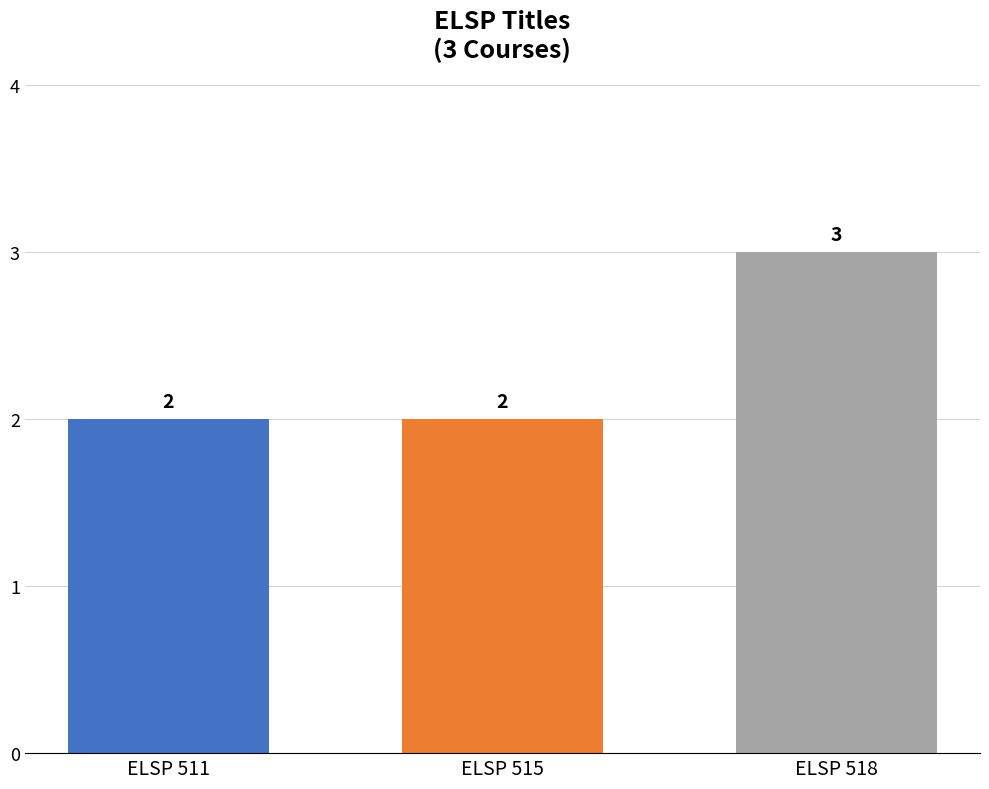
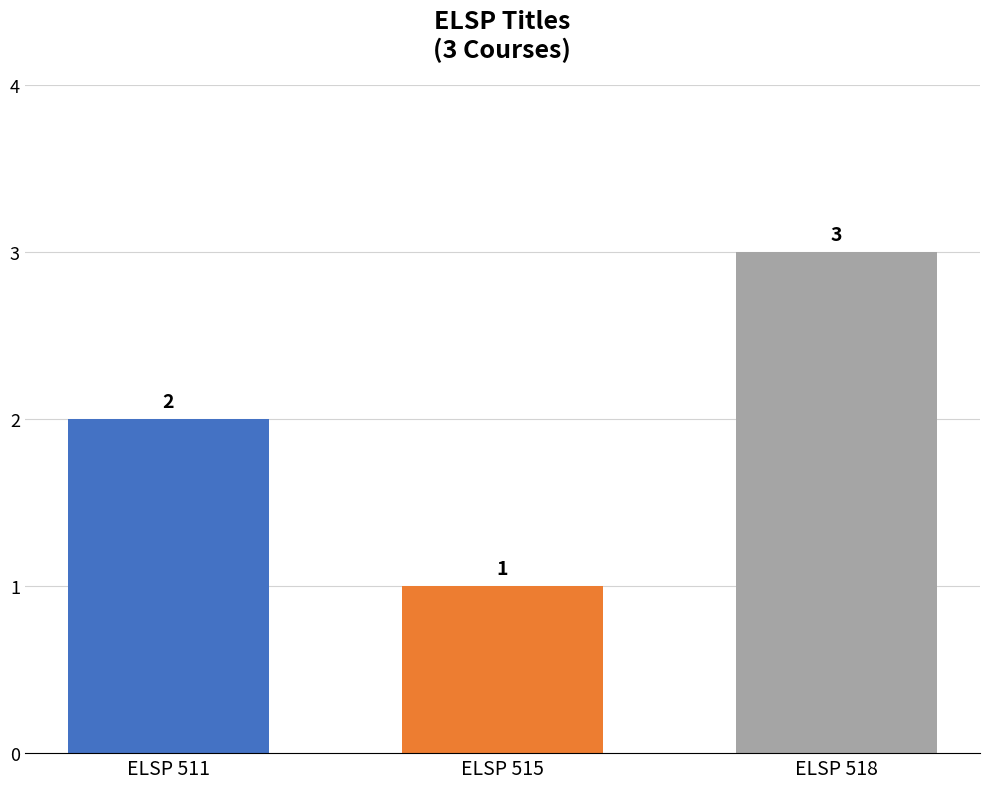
  {
    "ELSP 511": 2,
-   "ELSP 515": 2,
+   "ELSP 515": 1,
    "ELSP 518": 3
  }
